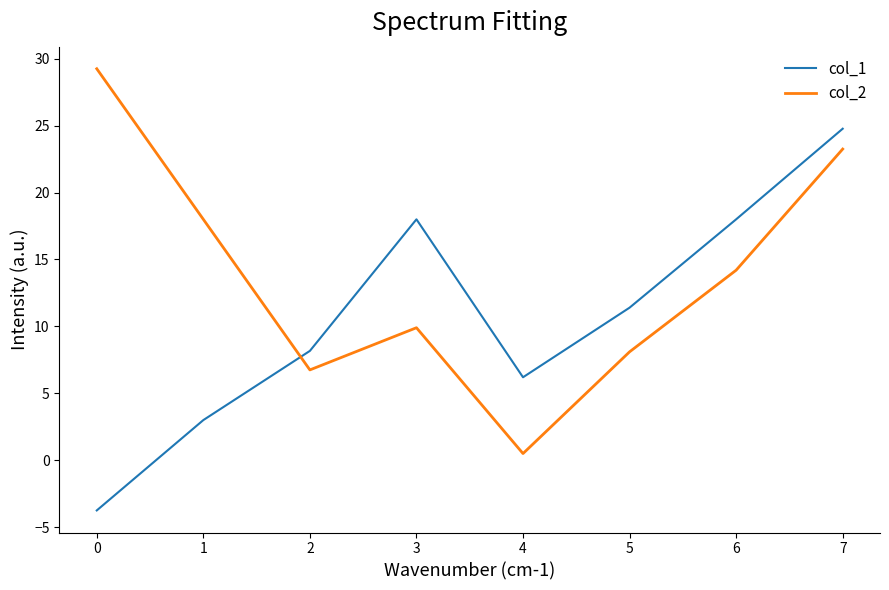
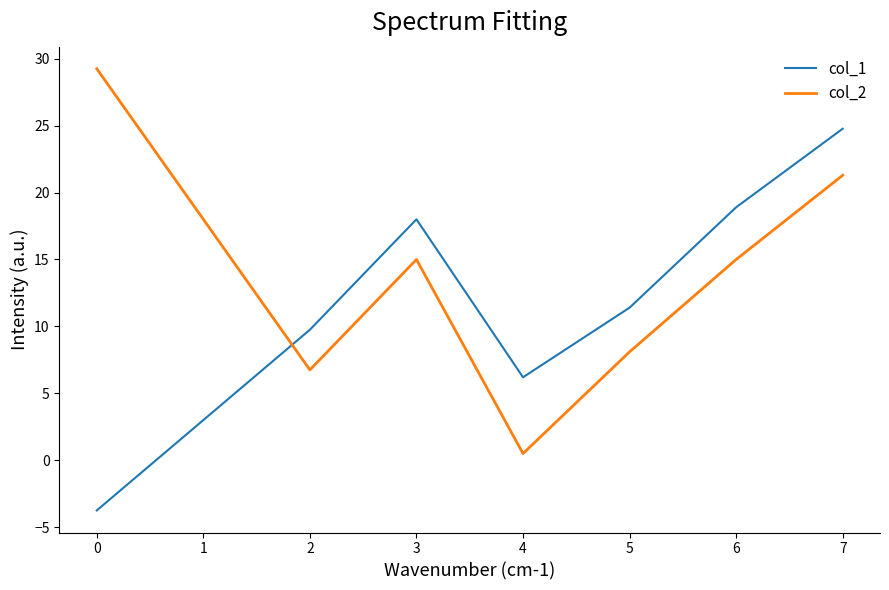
  {
    "col_1": {
      "0": -3.8,
      "1": 3.0,
-     "2": 8.2,
+     "2": 9.8,
      "3": 18.0,
      "4": 6.2,
      "5": 11.4,
-     "6": 18.0,
+     "6": 18.9,
      "7": 24.8
    },
    "col_2": {
      "0": 29.3,
      "1": 18.0,
      "2": 6.8,
-     "3": 9.9,
+     "3": 15.0,
      "4": 0.5,
      "5": 8.1,
-     "6": 14.2,
-     "7": 23.3
+     "6": 15.0,
+     "7": 21.3
    }
  }
